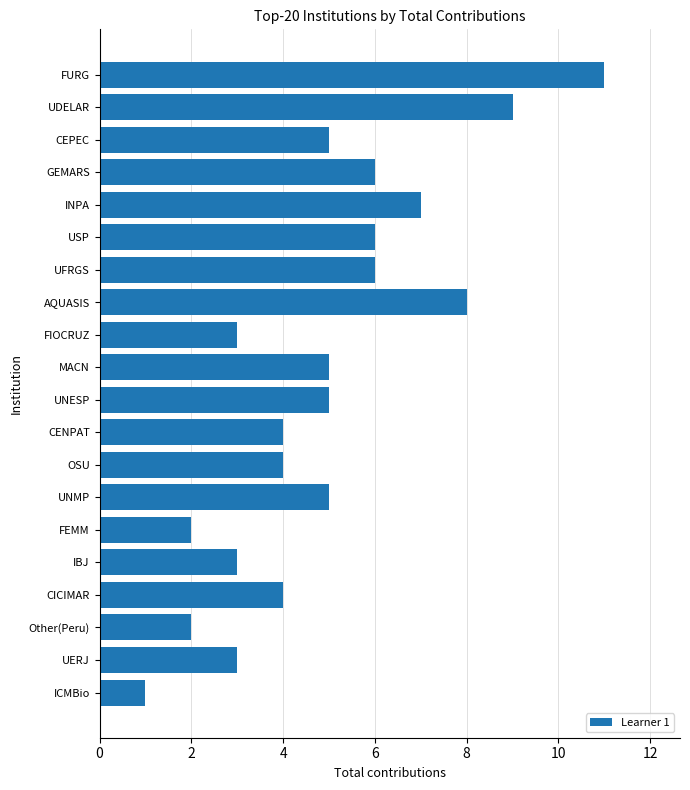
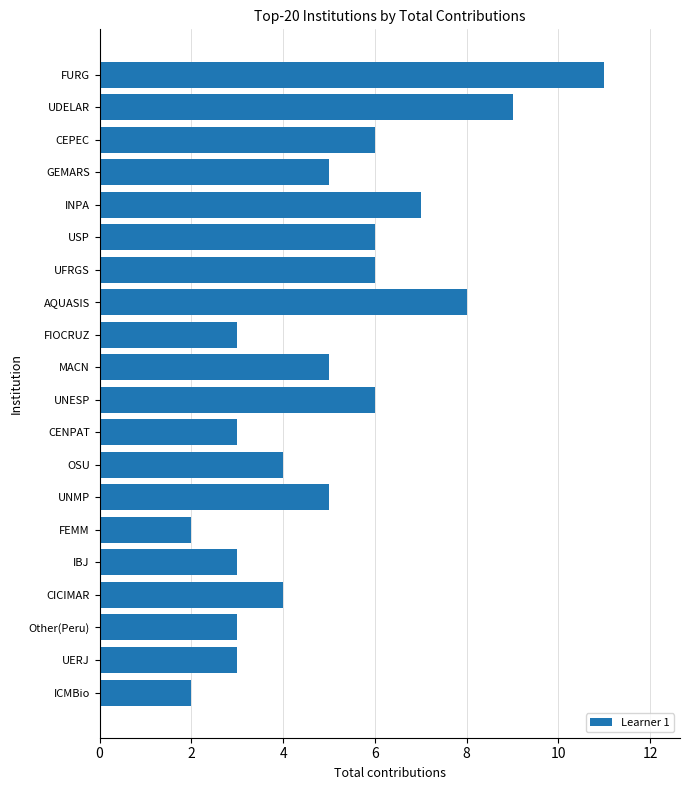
  {
    "FURG": 11,
    "UDELAR": 9,
-   "CEPEC": 5,
-   "GEMARS": 6,
+   "CEPEC": 6,
+   "GEMARS": 5,
    "INPA": 7,
    "USP": 6,
    "UFRGS": 6,
    "AQUASIS": 8,
    "FIOCRUZ": 3,
    "MACN": 5,
-   "UNESP": 5,
-   "CENPAT": 4,
+   "UNESP": 6,
+   "CENPAT": 3,
    "OSU": 4,
    "UNMP": 5,
    "FEMM": 2,
    "IBJ": 3,
    "CICIMAR": 4,
-   "Other(Peru)": 2,
+   "Other(Peru)": 3,
    "UERJ": 3,
-   "ICMBio": 1
+   "ICMBio": 2
  }
